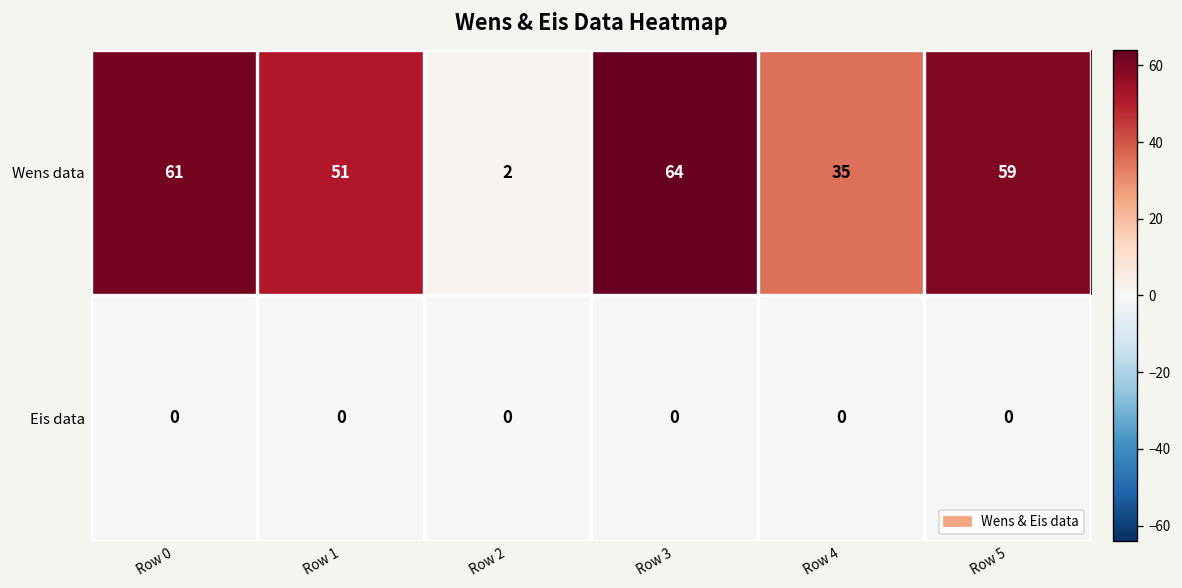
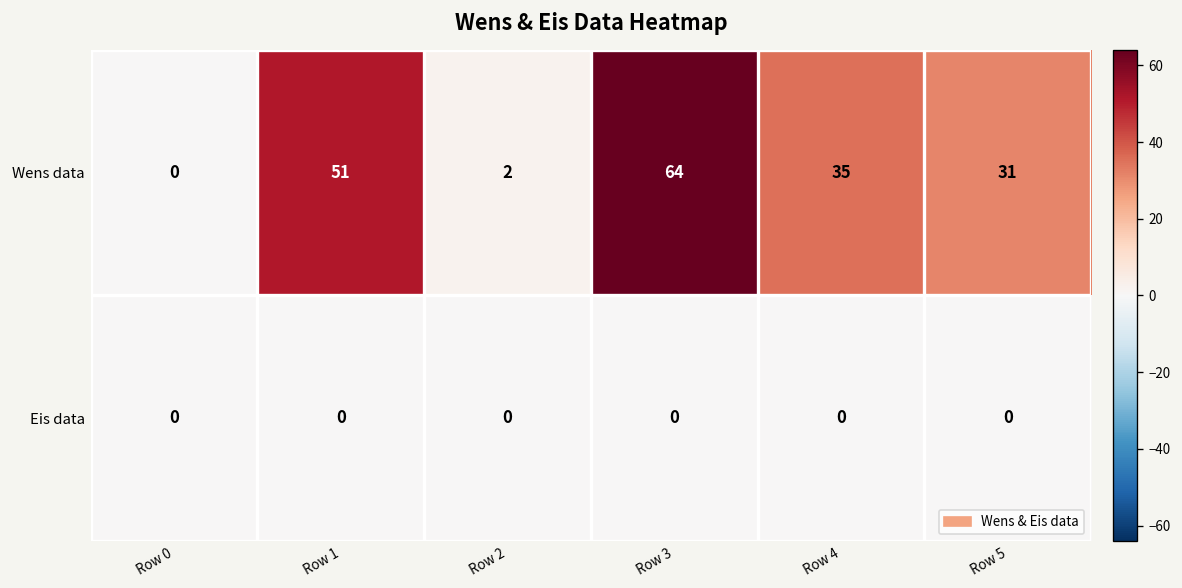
  {
    "Wens data": {
-     "Row 0": 61,
+     "Row 0": 0,
      "Row 1": 51,
      "Row 2": 2,
      "Row 3": 64,
      "Row 4": 35,
-     "Row 5": 59
+     "Row 5": 31
    },
    "Eis data": {
      "Row 0": 0,
      "Row 1": 0,
      "Row 2": 0,
      "Row 3": 0,
      "Row 4": 0,
      "Row 5": 0
    }
  }
